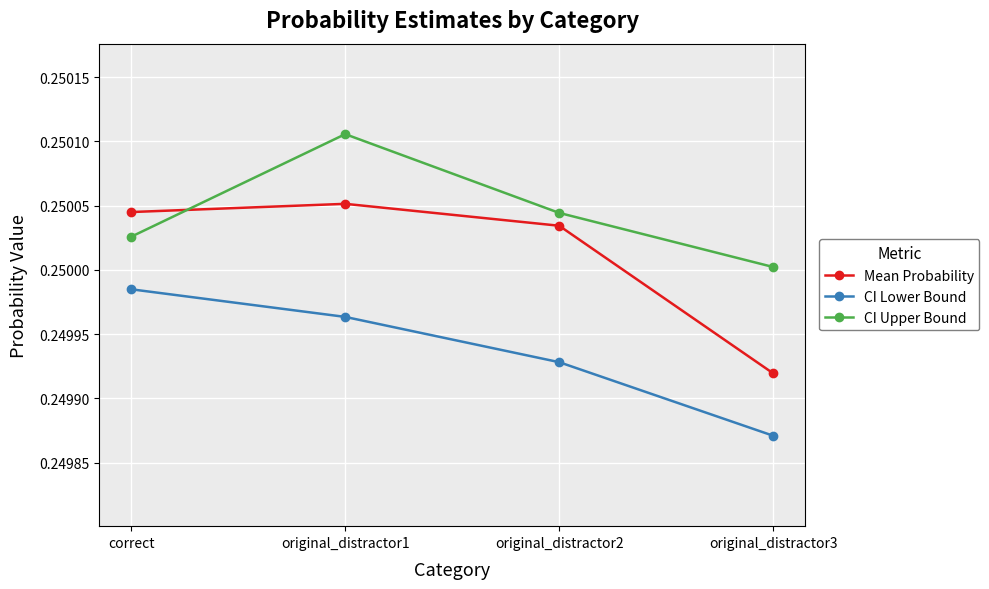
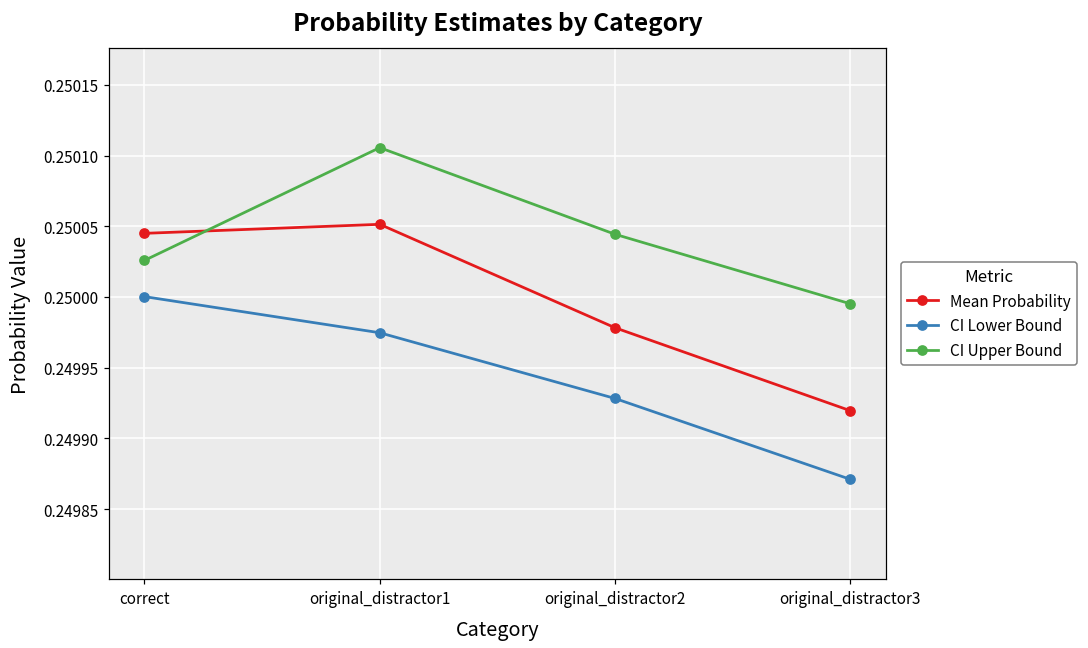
  {
    "Mean Probability": {
      "correct": 0.250045,
      "original_distractor1": 0.250051,
-     "original_distractor2": 0.250034,
+     "original_distractor2": 0.249978,
      "original_distractor3": 0.249920
    },
    "CI Lower Bound": {
-     "correct": 0.249985,
-     "original_distractor1": 0.249963,
+     "correct": 0.250000,
+     "original_distractor1": 0.249975,
      "original_distractor2": 0.249928,
      "original_distractor3": 0.249871
    },
    "CI Upper Bound": {
      "correct": 0.250026,
      "original_distractor1": 0.250106,
      "original_distractor2": 0.250044,
-     "original_distractor3": 0.250002
+     "original_distractor3": 0.249995
    }
  }
